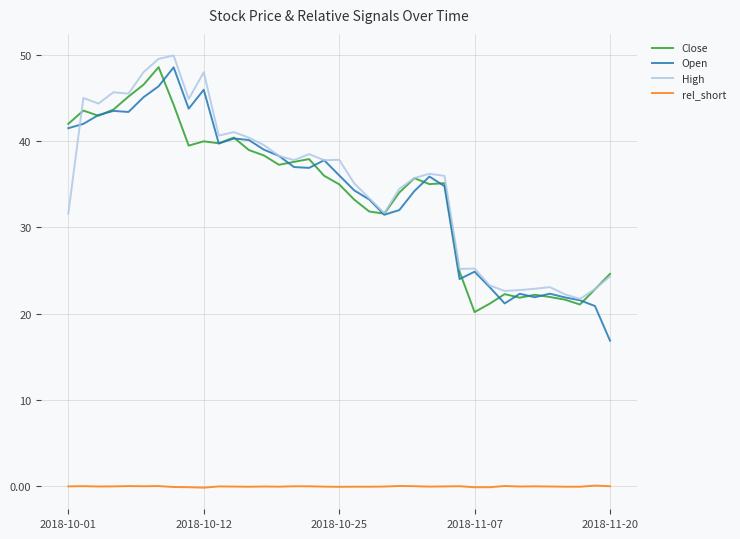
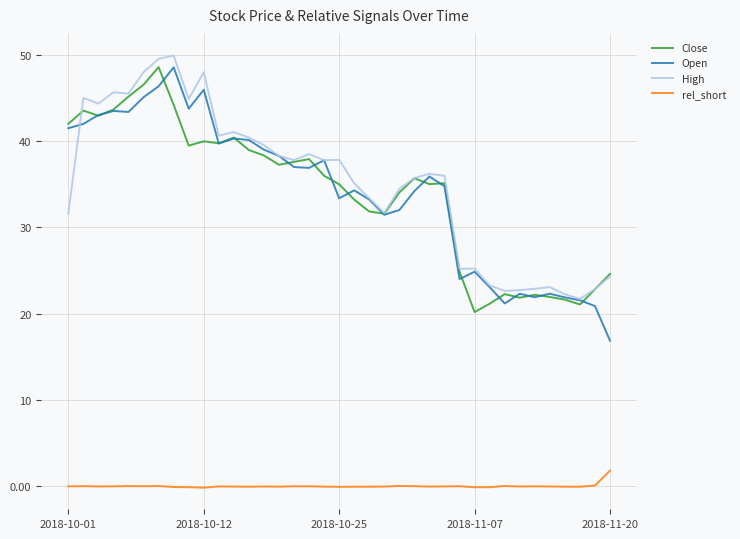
  {
    "Close": {
      "2018-10-01": 42,
      "2018-10-12": 40,
      "2018-10-25": 35,
      "2018-11-07": 20
    },
    "Open": {
      "2018-10-01": 42,
      "2018-10-12": 46,
-     "2018-10-25": 36,
+     "2018-10-25": 33,
      "2018-11-07": 25,
      "2018-11-20": 17
    },
    "High": {
      "2018-10-01": 32,
      "2018-10-12": 48,
      "2018-10-25": 38,
      "2018-11-07": 25
    },
    "rel_short": {
      "2018-10-01": 0,
      "2018-10-12": 0,
      "2018-10-25": 0,
      "2018-11-07": 0,
-     "2018-11-20": 0
+     "2018-11-20": 2
    }
  }
